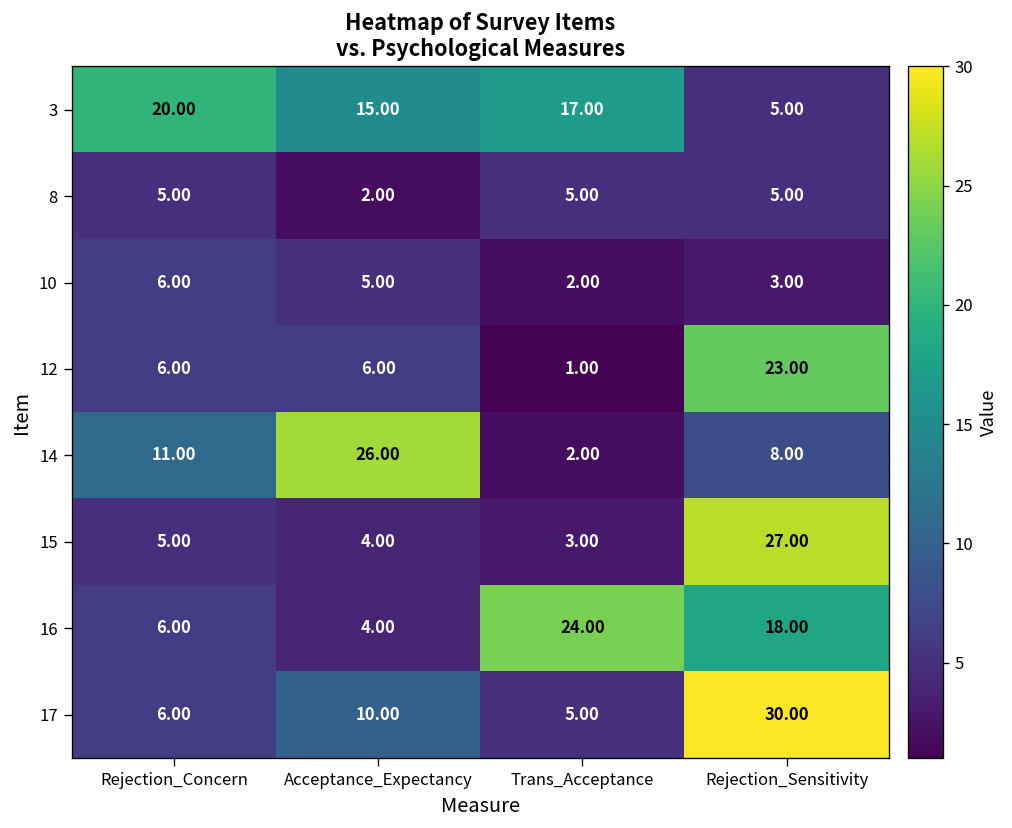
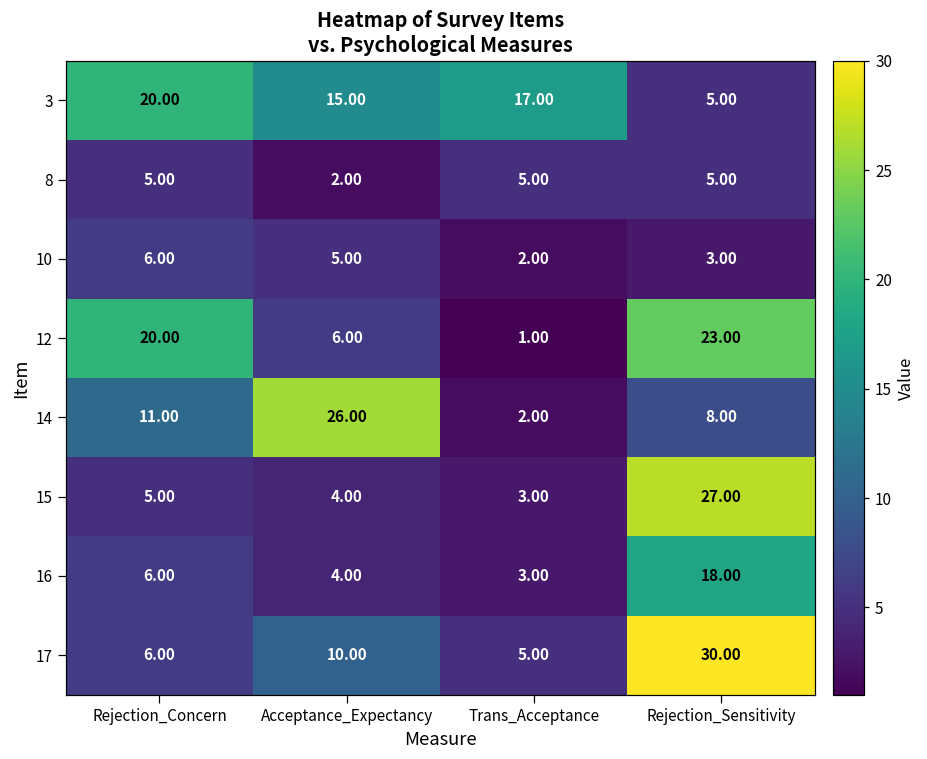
  {
    "3": {
      "Rejection_Concern": 20.00,
      "Acceptance_Expectancy": 15.00,
      "Trans_Acceptance": 17.00,
      "Rejection_Sensitivity": 5.00
    },
    "8": {
      "Rejection_Concern": 5.00,
      "Acceptance_Expectancy": 2.00,
      "Trans_Acceptance": 5.00,
      "Rejection_Sensitivity": 5.00
    },
    "10": {
      "Rejection_Concern": 6.00,
      "Acceptance_Expectancy": 5.00,
      "Trans_Acceptance": 2.00,
      "Rejection_Sensitivity": 3.00
    },
    "12": {
-     "Rejection_Concern": 6.00,
+     "Rejection_Concern": 20.00,
      "Acceptance_Expectancy": 6.00,
      "Trans_Acceptance": 1.00,
      "Rejection_Sensitivity": 23.00
    },
    "14": {
      "Rejection_Concern": 11.00,
      "Acceptance_Expectancy": 26.00,
      "Trans_Acceptance": 2.00,
      "Rejection_Sensitivity": 8.00
    },
    "15": {
      "Rejection_Concern": 5.00,
      "Acceptance_Expectancy": 4.00,
      "Trans_Acceptance": 3.00,
      "Rejection_Sensitivity": 27.00
    },
    "16": {
      "Rejection_Concern": 6.00,
      "Acceptance_Expectancy": 4.00,
-     "Trans_Acceptance": 24.00,
+     "Trans_Acceptance": 3.00,
      "Rejection_Sensitivity": 18.00
    },
    "17": {
      "Rejection_Concern": 6.00,
      "Acceptance_Expectancy": 10.00,
      "Trans_Acceptance": 5.00,
      "Rejection_Sensitivity": 30.00
    }
  }
